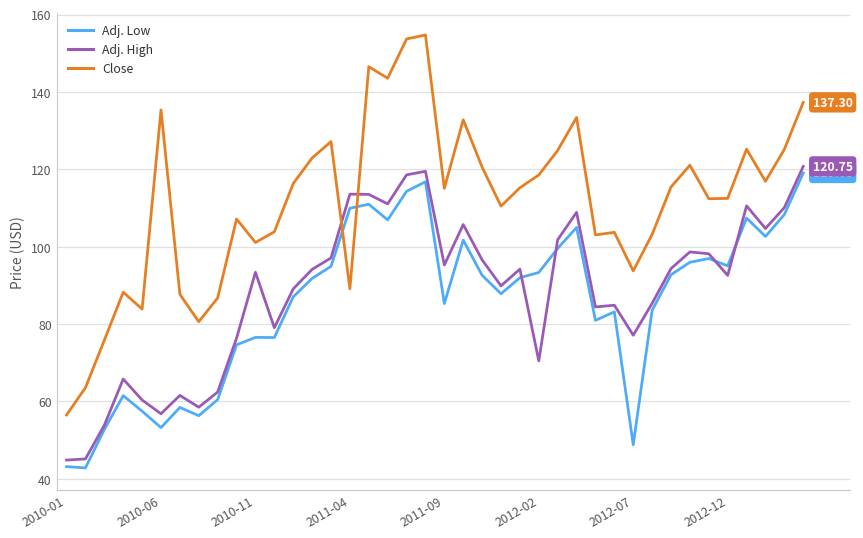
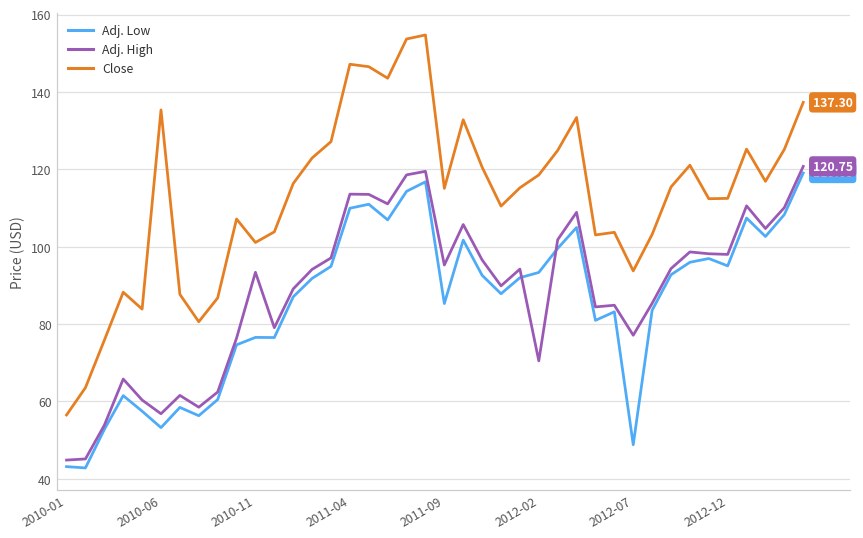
  {
    "Adj. Low": {
      "2010-01": 43,
      "2010-06": 53,
      "2010-11": 77,
      "2011-04": 110,
      "2011-09": 85,
      "2012-02": 93,
      "2012-07": 49,
      "2012-12": 95
    },
    "Adj. High": {
      "2010-01": 45,
      "2010-06": 57,
      "2010-11": 93,
      "2011-04": 114,
      "2011-09": 95,
      "2012-02": 70,
      "2012-07": 77,
-     "2012-12": 93
+     "2012-12": 98
    },
    "Close": {
      "2010-01": 57,
      "2010-06": 135,
      "2010-11": 101,
-     "2011-04": 89,
+     "2011-04": 147,
      "2011-09": 115,
      "2012-02": 119,
      "2012-07": 94,
      "2012-12": 112
    }
  }
